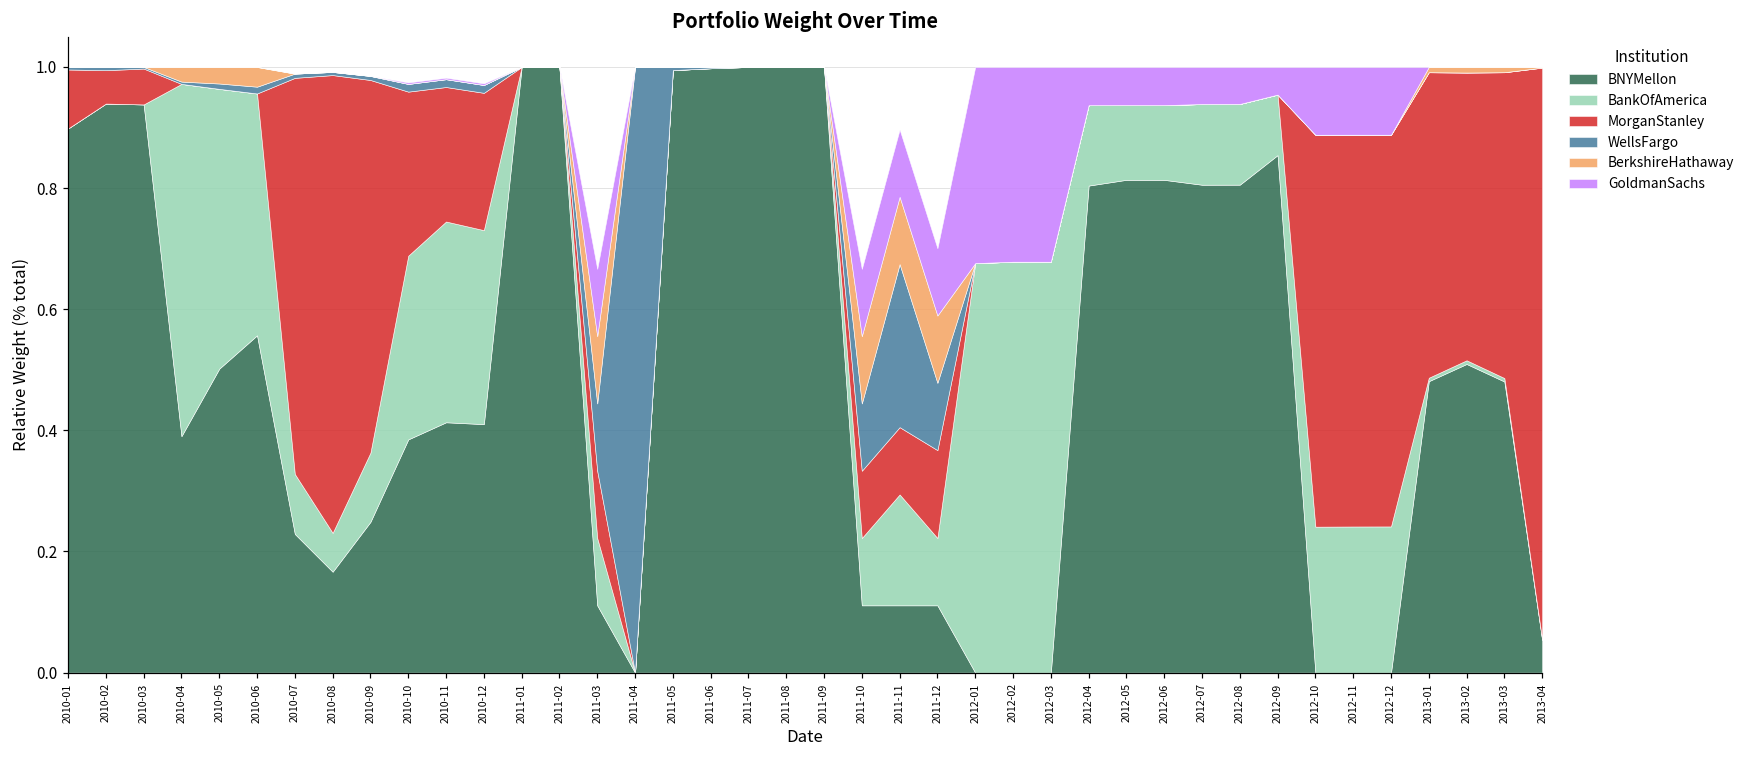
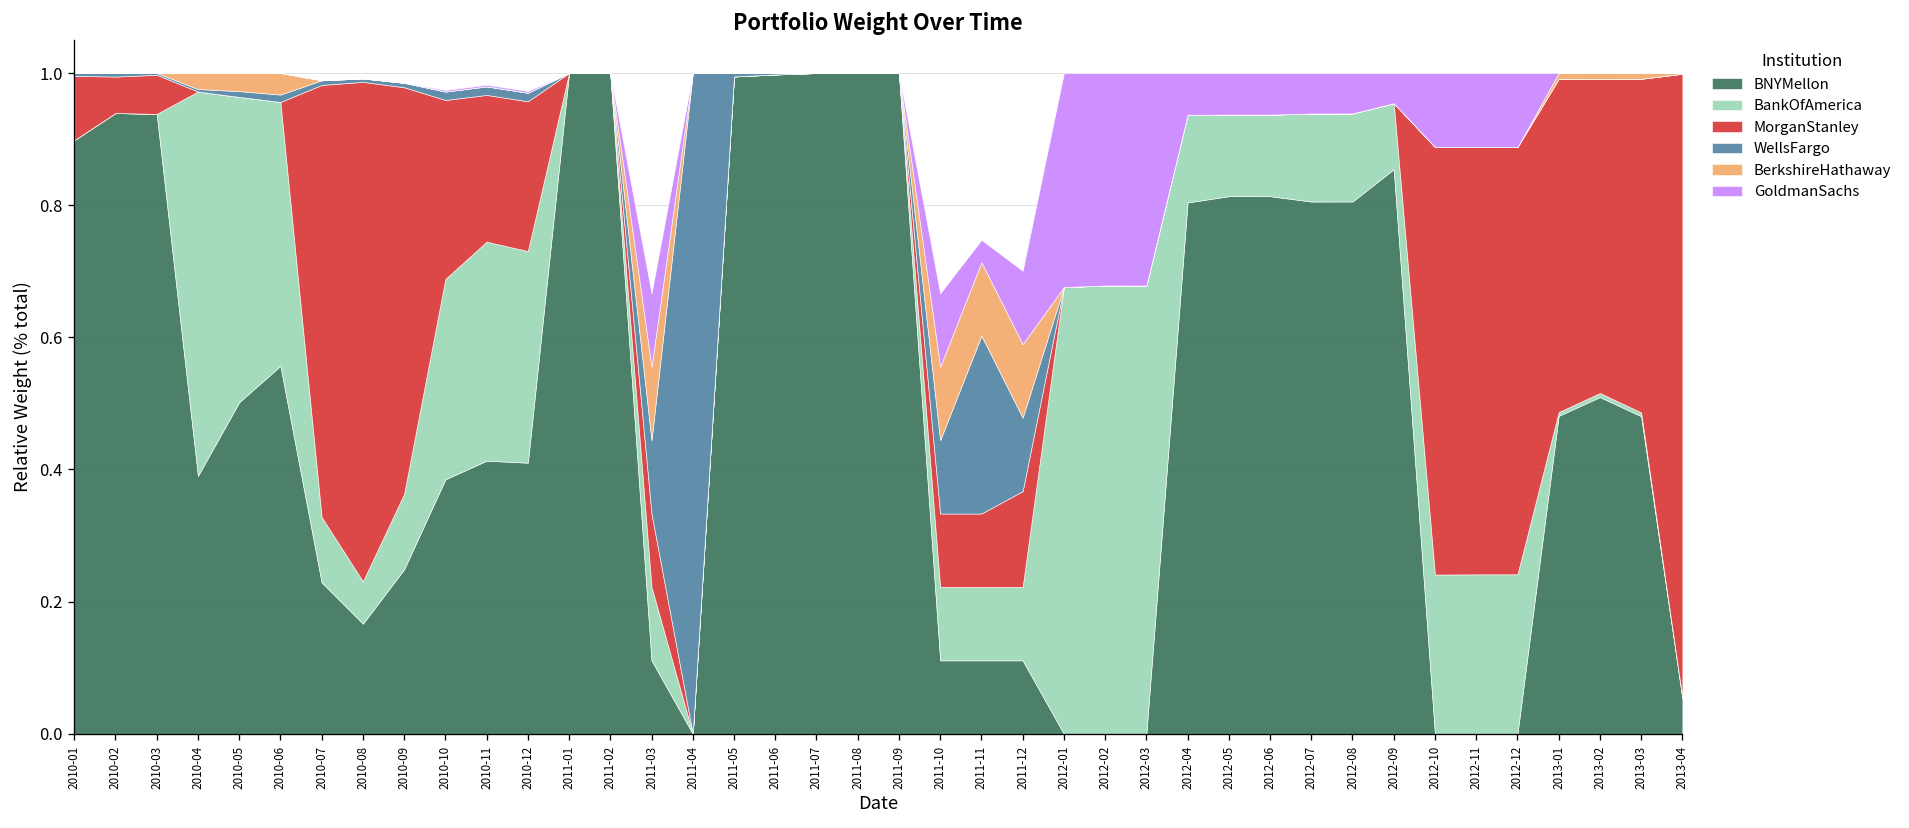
  {
    "BNYMellon": {
      "2010-04": 0.39,
      "2010-05": 0.50,
      "2010-06": 0.56,
      "2010-07": 0.23,
      "2010-08": 0.17,
      "2010-09": 0.25,
      "2010-10": 0.39,
      "2010-11": 0.41,
      "2010-12": 0.41,
      "2011-03": 0.11,
      "2011-10": 0.11,
      "2011-11": 0.11,
      "2011-12": 0.11,
      "2012-01": 0.00,
      "2012-02": 0.00,
      "2012-03": 0.00,
      "2012-04": 0.80,
      "2012-05": 0.81,
      "2012-06": 0.81,
      "2012-07": 0.81,
      "2012-08": 0.81,
      "2012-09": 0.85,
      "2012-10": 0.00,
      "2012-11": 0.00,
      "2012-12": 0.00,
      "2013-01": 0.48,
      "2013-02": 0.51,
      "2013-03": 0.48
    },
    "BankOfAmerica": {
      "2010-07": 0.10,
      "2010-08": 0.06,
      "2010-09": 0.11,
      "2010-10": 0.30,
      "2010-11": 0.33,
      "2010-12": 0.32,
      "2011-03": 0.11,
      "2011-10": 0.11,
-     "2011-11": 0.18,
+     "2011-11": 0.11,
      "2011-12": 0.11,
      "2012-10": 0.24,
      "2012-11": 0.24,
      "2012-12": 0.24,
      "2013-01": 0.01,
      "2013-02": 0.01,
      "2013-03": 0.01
    },
    "MorganStanley": {
      "2010-02": 0.06,
      "2010-07": 0.65,
      "2010-08": 0.76,
      "2010-09": 0.62,
      "2010-10": 0.27,
      "2010-11": 0.22,
      "2010-12": 0.23,
      "2011-03": 0.11,
      "2011-10": 0.11,
      "2011-11": 0.11,
      "2011-12": 0.15
    },
    "WellsFargo": {
      "2010-05": 0.01,
      "2010-06": 0.01,
      "2011-03": 0.11,
      "2011-10": 0.11,
      "2011-11": 0.27,
      "2011-12": 0.11
    },
    "BerkshireHathaway": {
      "2011-03": 0.11,
      "2011-10": 0.11,
      "2011-11": 0.11,
      "2011-12": 0.11
    },
    "GoldmanSachs": {
      "2011-03": 0.11,
      "2011-10": 0.11,
-     "2011-11": 0.11,
+     "2011-11": 0.03,
      "2011-12": 0.11,
      "2012-01": 0.32,
      "2012-02": 0.32,
      "2012-03": 0.32,
      "2012-04": 0.06,
      "2012-05": 0.06,
      "2012-06": 0.06,
      "2012-07": 0.06,
      "2012-08": 0.06,
      "2012-09": 0.05,
      "2012-10": 0.11,
      "2012-11": 0.11,
      "2012-12": 0.11
    }
  }
